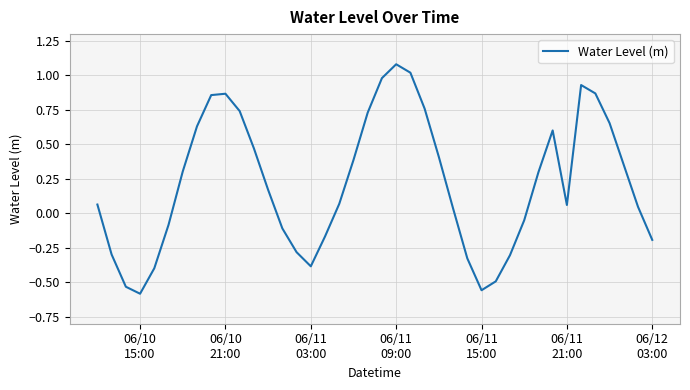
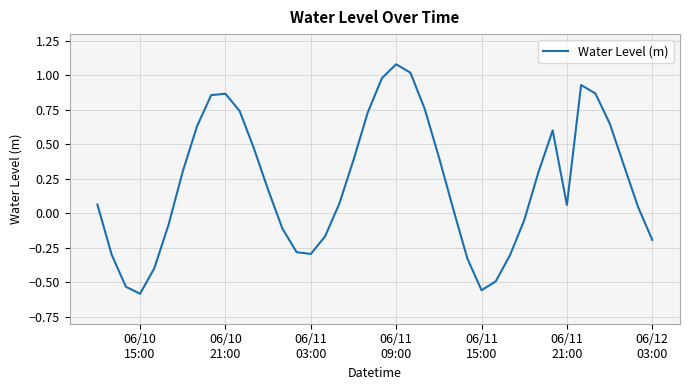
  {
    "06/10 15:00": -0.58,
    "06/10 21:00": 0.87,
-   "06/11 03:00": -0.38,
+   "06/11 03:00": -0.29,
    "06/11 09:00": 1.08,
    "06/11 15:00": -0.56,
    "06/11 21:00": 0.06,
    "06/12 03:00": -0.19
  }
